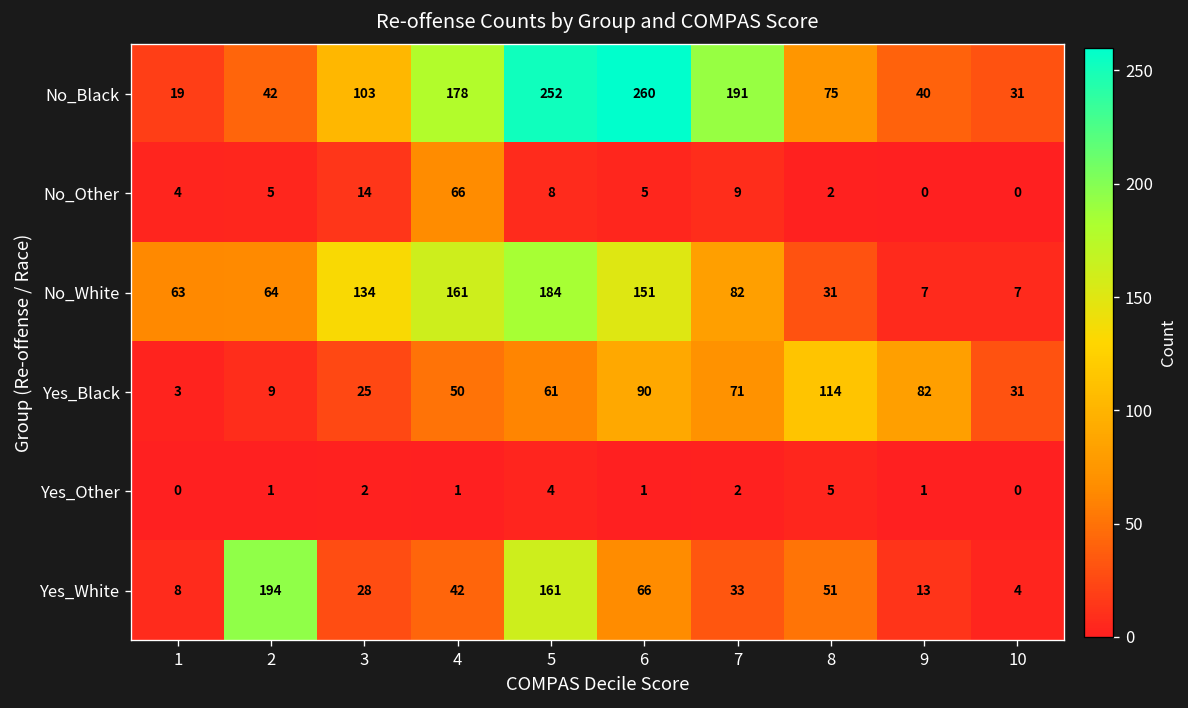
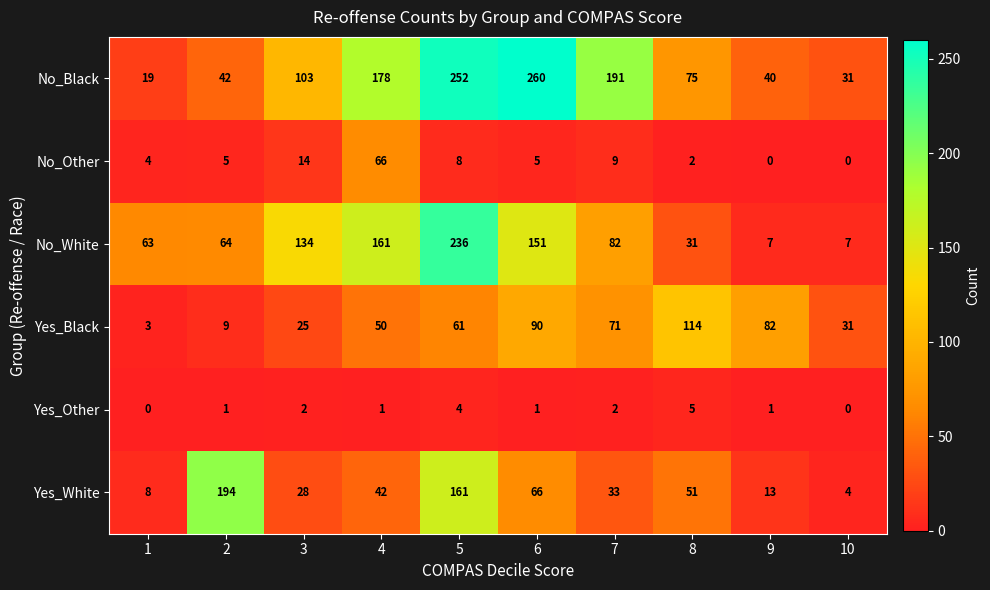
  {
    "No_Black": {
      "1": 19,
      "2": 42,
      "3": 103,
      "4": 178,
      "5": 252,
      "6": 260,
      "7": 191,
      "8": 75,
      "9": 40,
      "10": 31
    },
    "No_Other": {
      "1": 4,
      "2": 5,
      "3": 14,
      "4": 66,
      "5": 8,
      "6": 5,
      "7": 9,
      "8": 2,
      "9": 0,
      "10": 0
    },
    "No_White": {
      "1": 63,
      "2": 64,
      "3": 134,
      "4": 161,
-     "5": 184,
+     "5": 236,
      "6": 151,
      "7": 82,
      "8": 31,
      "9": 7,
      "10": 7
    },
    "Yes_Black": {
      "1": 3,
      "2": 9,
      "3": 25,
      "4": 50,
      "5": 61,
      "6": 90,
      "7": 71,
      "8": 114,
      "9": 82,
      "10": 31
    },
    "Yes_Other": {
      "1": 0,
      "2": 1,
      "3": 2,
      "4": 1,
      "5": 4,
      "6": 1,
      "7": 2,
      "8": 5,
      "9": 1,
      "10": 0
    },
    "Yes_White": {
      "1": 8,
      "2": 194,
      "3": 28,
      "4": 42,
      "5": 161,
      "6": 66,
      "7": 33,
      "8": 51,
      "9": 13,
      "10": 4
    }
  }
